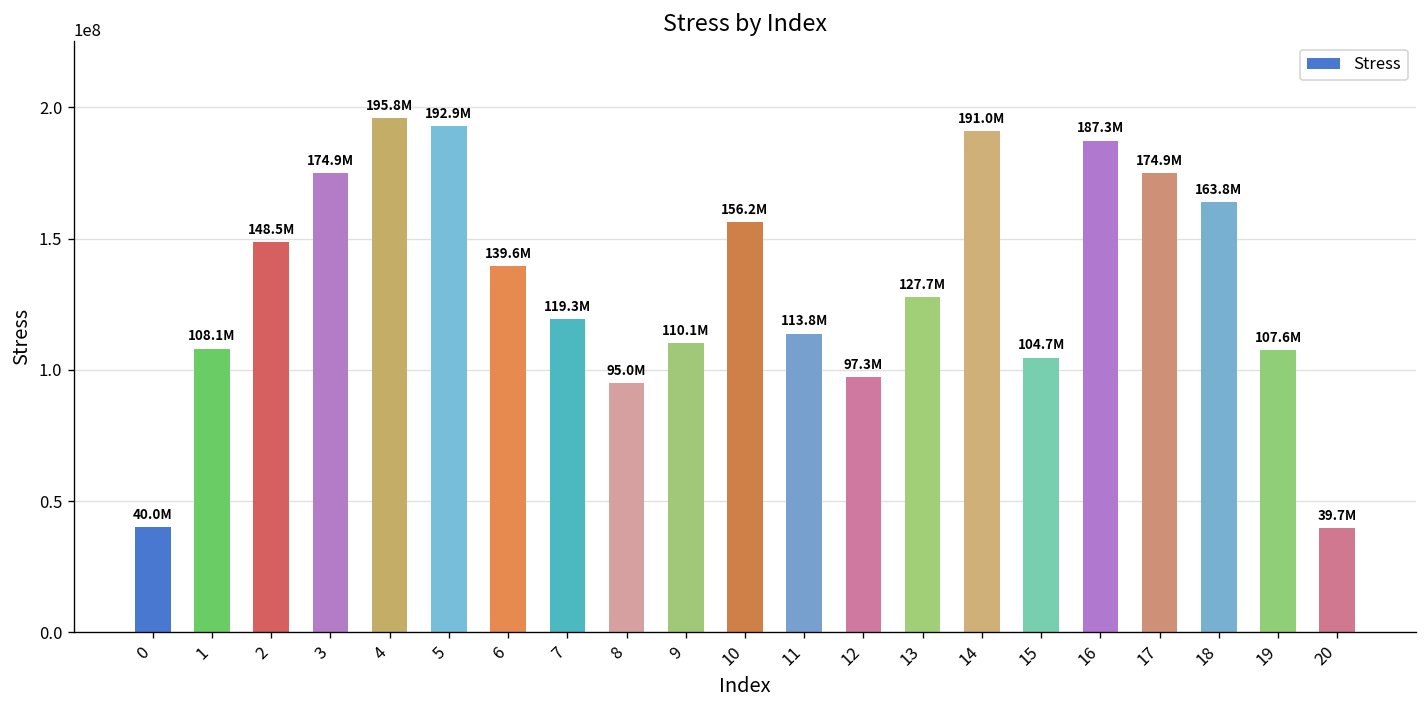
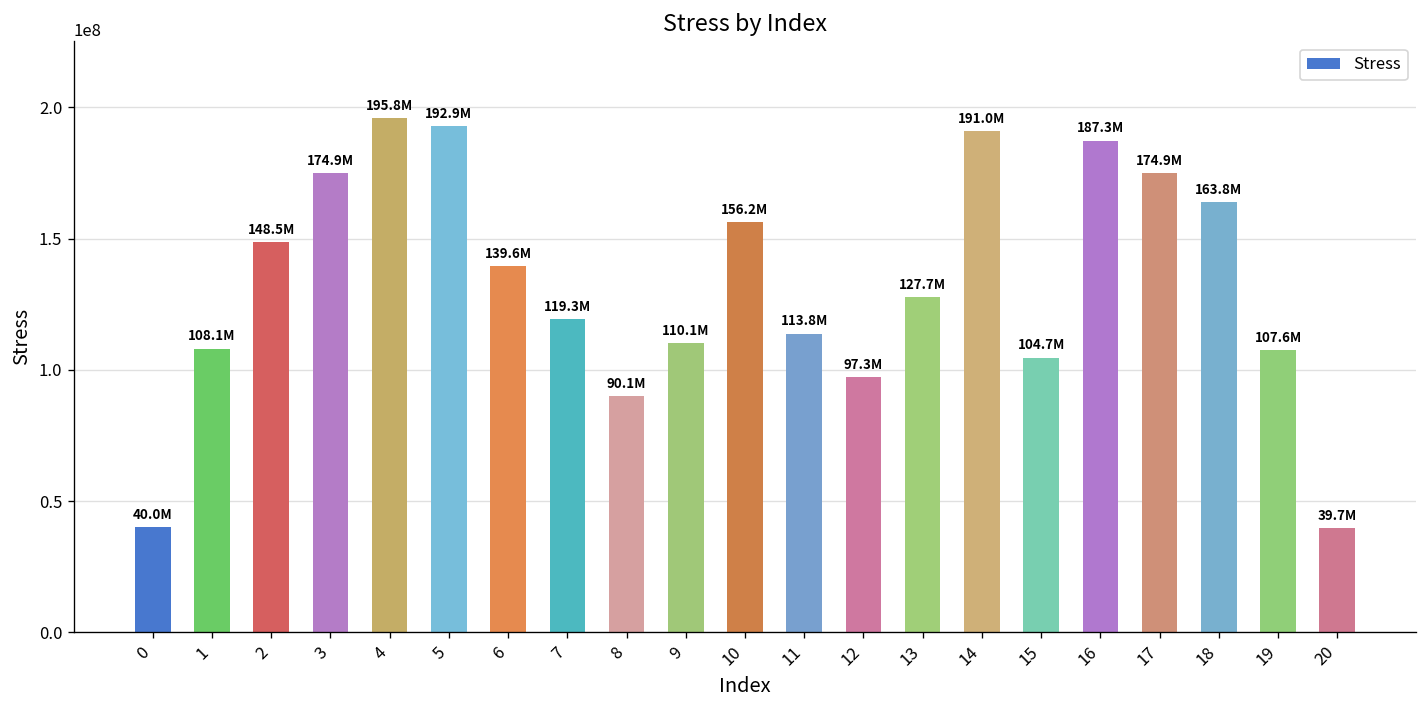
  {
    "0": "40.0M",
    "1": "108.1M",
    "2": "148.5M",
    "3": "174.9M",
    "4": "195.8M",
    "5": "192.9M",
    "6": "139.6M",
    "7": "119.3M",
-   "8": "95.0M",
+   "8": "90.1M",
    "9": "110.1M",
    "10": "156.2M",
    "11": "113.8M",
    "12": "97.3M",
    "13": "127.7M",
    "14": "191.0M",
    "15": "104.7M",
    "16": "187.3M",
    "17": "174.9M",
    "18": "163.8M",
    "19": "107.6M",
    "20": "39.7M"
  }
